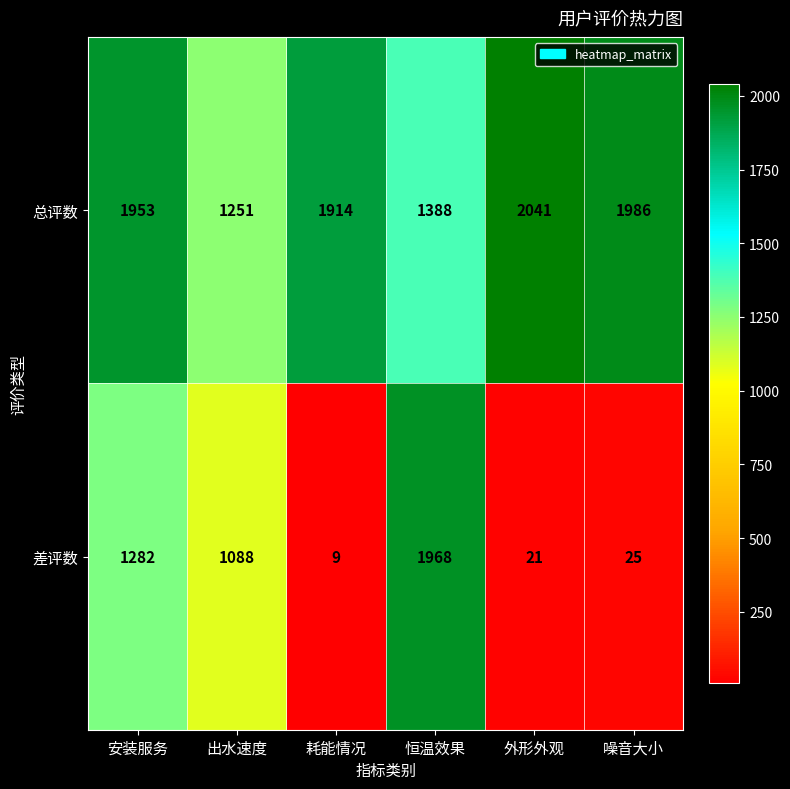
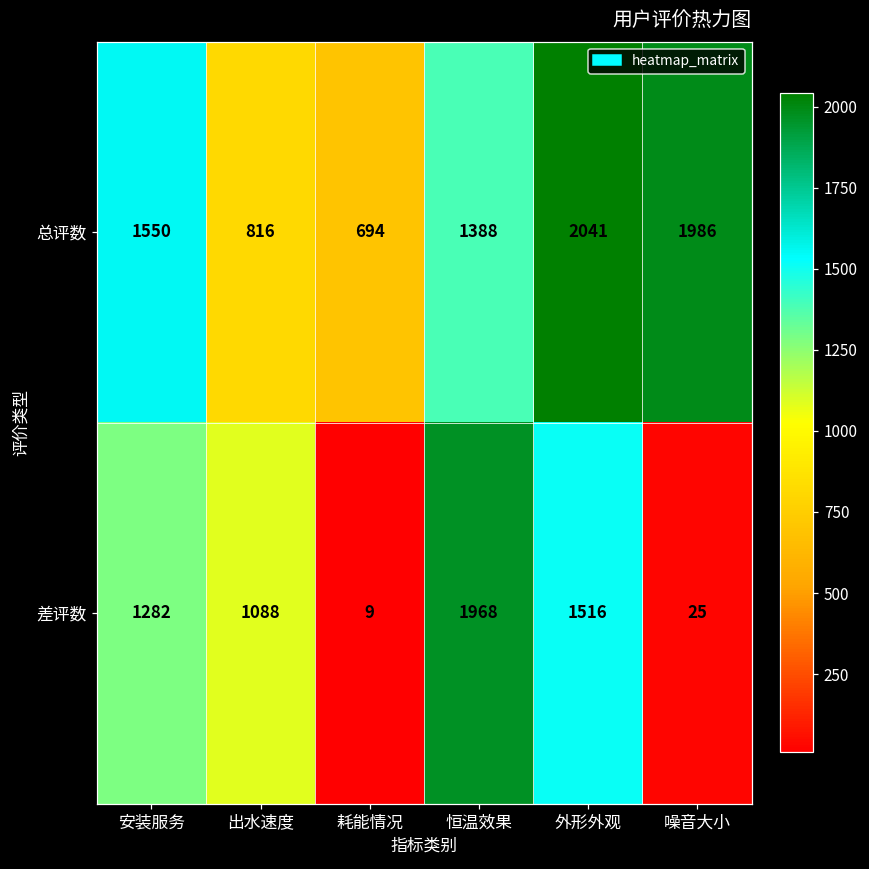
  {
    "总评数": {
-     "安装服务": 1953,
-     "出水速度": 1251,
-     "耗能情况": 1914,
+     "安装服务": 1550,
+     "出水速度": 816,
+     "耗能情况": 694,
      "恒温效果": 1388,
      "外形外观": 2041,
      "噪音大小": 1986
    },
    "差评数": {
      "安装服务": 1282,
      "出水速度": 1088,
      "耗能情况": 9,
      "恒温效果": 1968,
-     "外形外观": 21,
+     "外形外观": 1516,
      "噪音大小": 25
    }
  }
